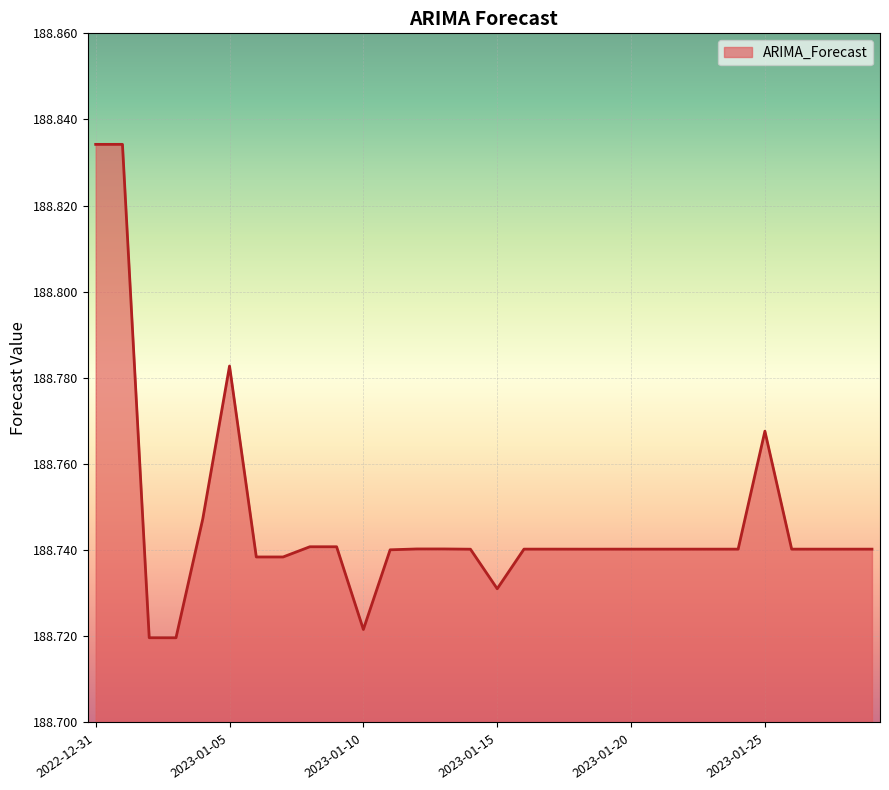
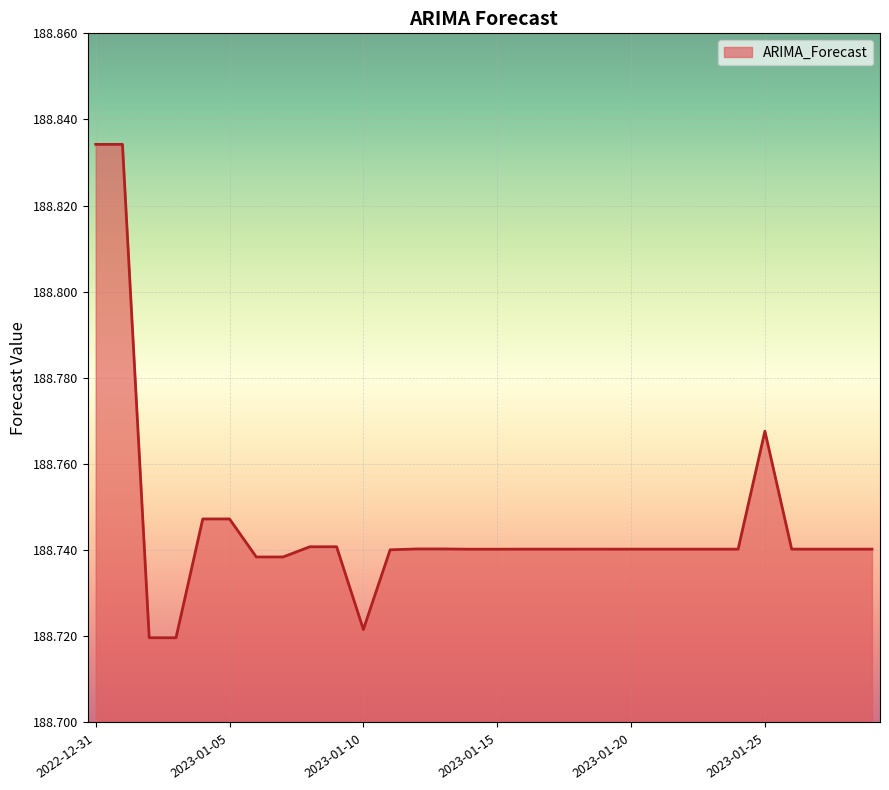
  {
    "2022-12-31": 188.834,
-   "2023-01-05": 188.783,
+   "2023-01-05": 188.747,
    "2023-01-10": 188.722,
-   "2023-01-15": 188.731,
+   "2023-01-15": 188.740,
    "2023-01-20": 188.740,
    "2023-01-25": 188.768
  }
